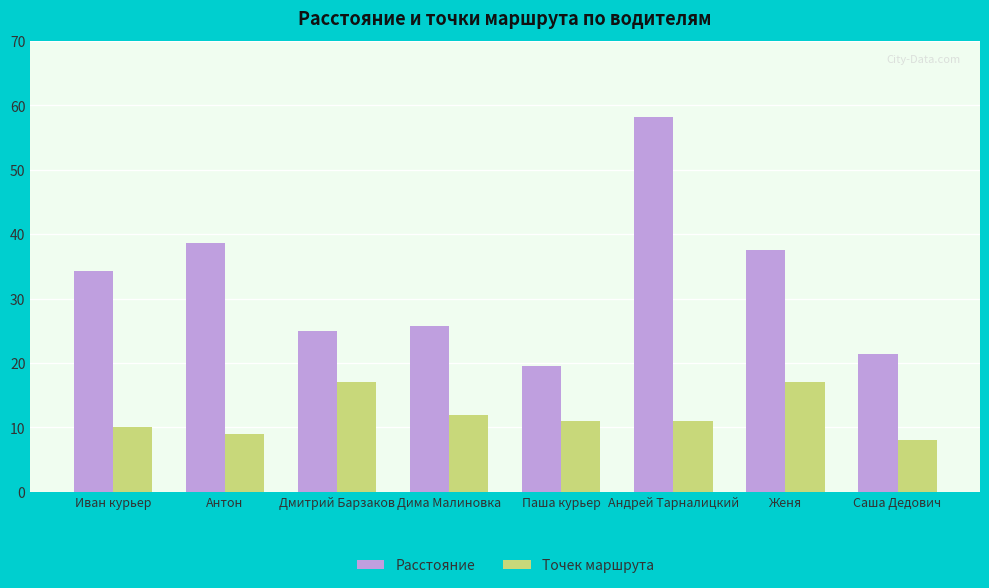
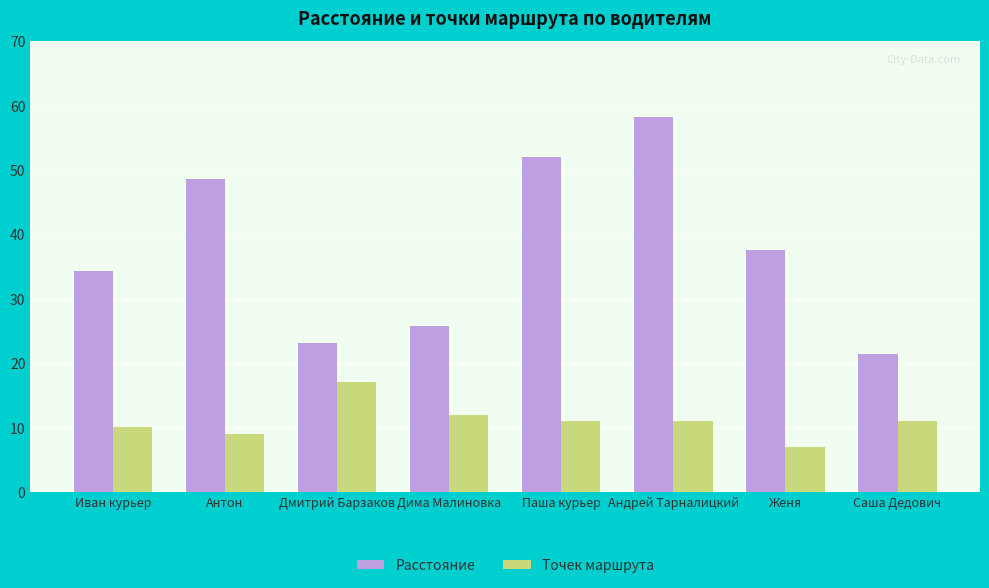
  {
    "Расстояние": {
      "Иван курьер": 34,
-     "Антон": 39,
-     "Дмитрий Барзаков": 25,
+     "Антон": 49,
+     "Дмитрий Барзаков": 23,
      "Дима Малиновка": 26,
-     "Паша курьер": 20,
+     "Паша курьер": 52,
      "Андрей Тарналицкий": 58,
      "Женя": 38,
      "Саша Дедович": 21
    },
    "Точек маршрута": {
      "Иван курьер": 10,
      "Антон": 9,
      "Дмитрий Барзаков": 17,
      "Дима Малиновка": 12,
      "Паша курьер": 11,
      "Андрей Тарналицкий": 11,
-     "Женя": 17,
-     "Саша Дедович": 8
+     "Женя": 7,
+     "Саша Дедович": 11
    }
  }
